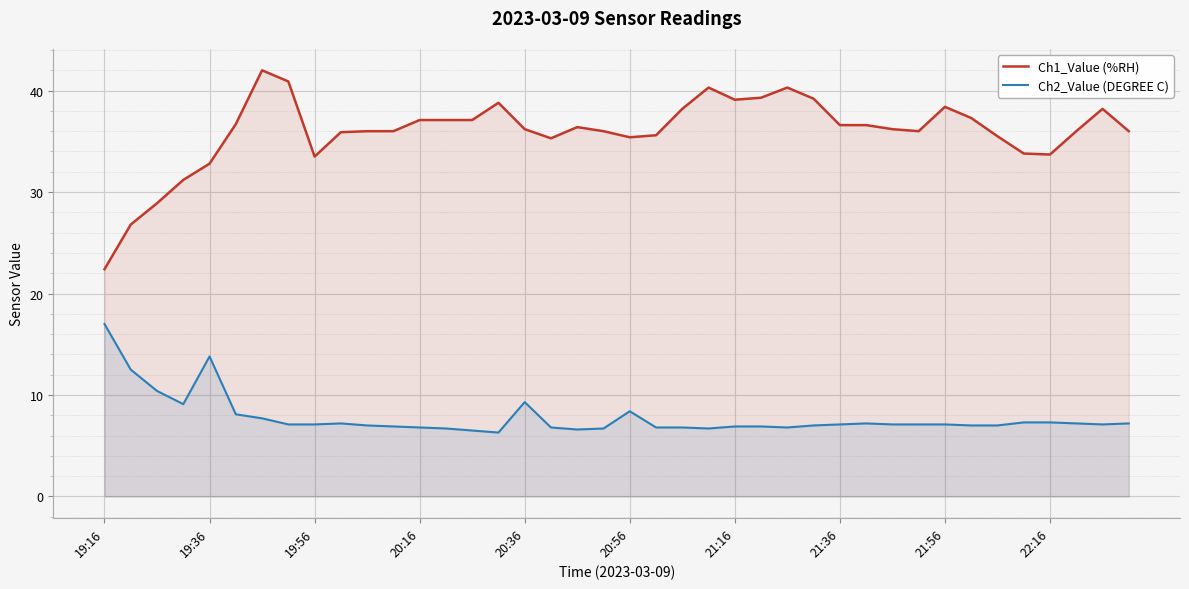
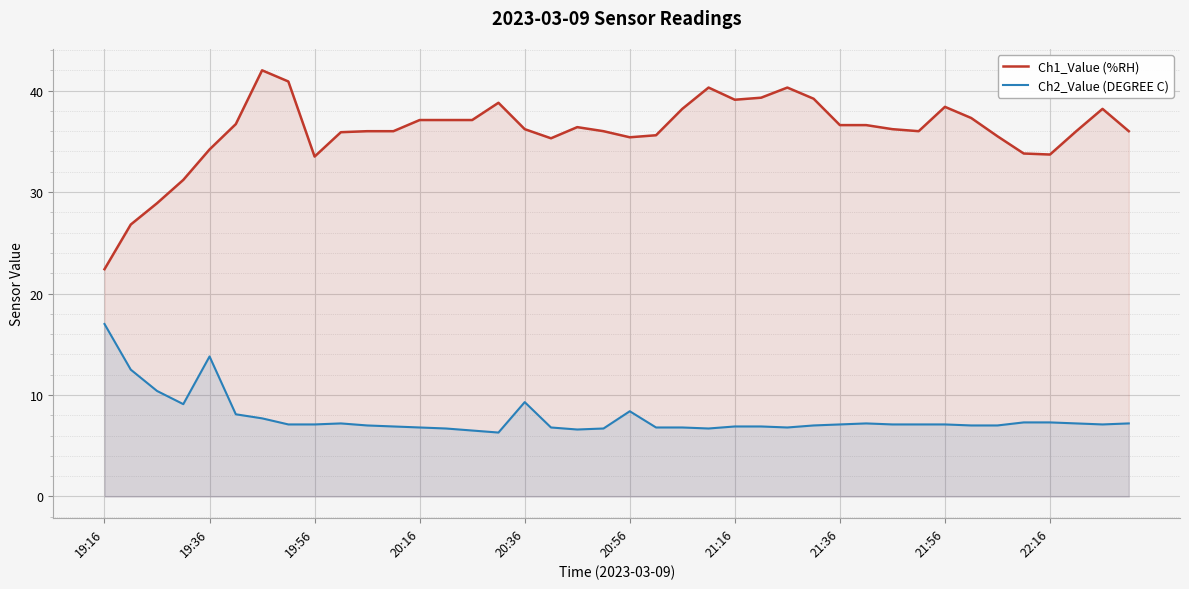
  {
    "Ch1_Value (%RH)": {
      "19:16": 22.4,
-     "19:36": 32.8,
+     "19:36": 34.2,
      "19:56": 33.5,
      "20:16": 37.1,
      "20:36": 36.2,
      "20:56": 35.4,
      "21:16": 39.1,
      "21:36": 36.6,
      "21:56": 38.4,
      "22:16": 33.7
    },
    "Ch2_Value (DEGREE C)": {
      "19:16": 17.0,
      "19:36": 13.8,
      "19:56": 7.1,
      "20:16": 6.8,
      "20:36": 9.3,
      "20:56": 8.4,
      "21:16": 6.9,
      "21:36": 7.1,
      "21:56": 7.1,
      "22:16": 7.3
    }
  }
